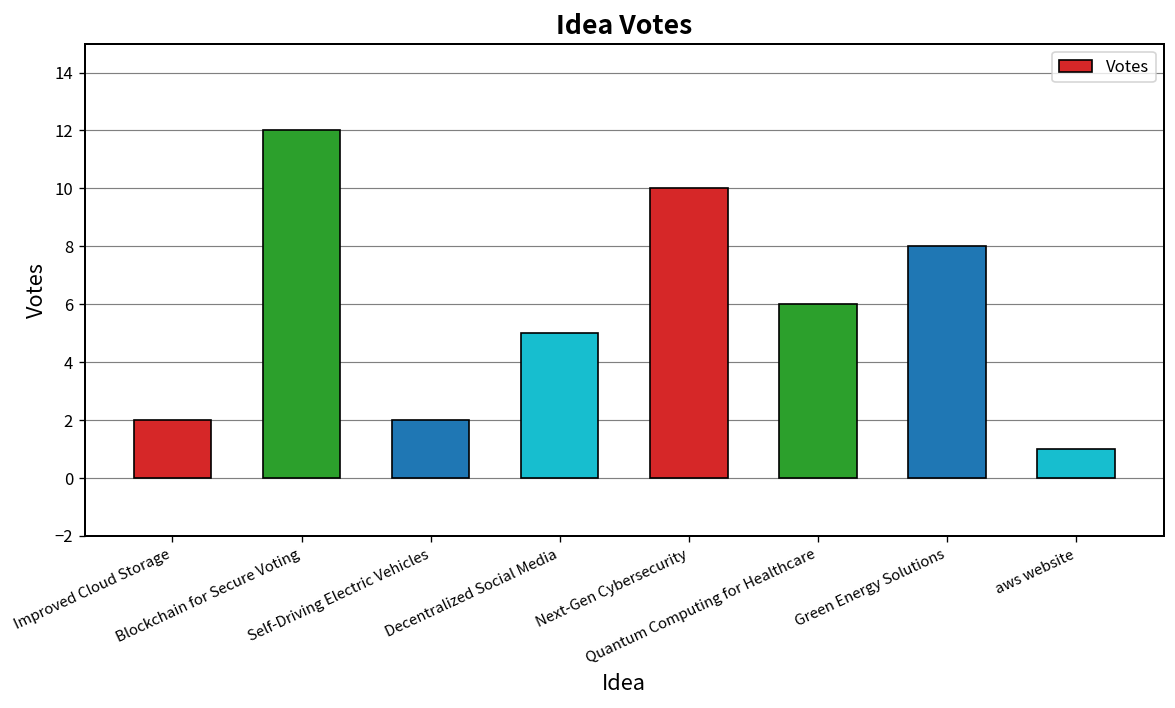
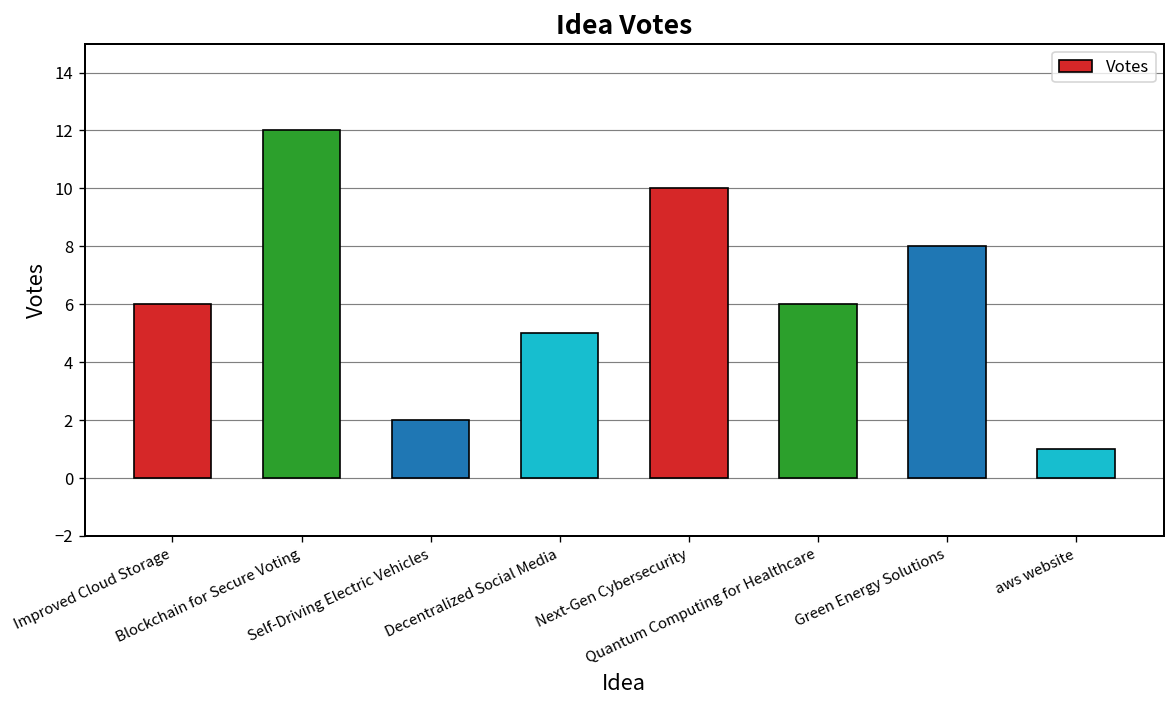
  {
-   "Improved Cloud Storage": 2,
+   "Improved Cloud Storage": 6,
    "Blockchain for Secure Voting": 12,
    "Self-Driving Electric Vehicles": 2,
    "Decentralized Social Media": 5,
    "Next-Gen Cybersecurity": 10,
    "Quantum Computing for Healthcare": 6,
    "Green Energy Solutions": 8,
    "aws website": 1
  }
